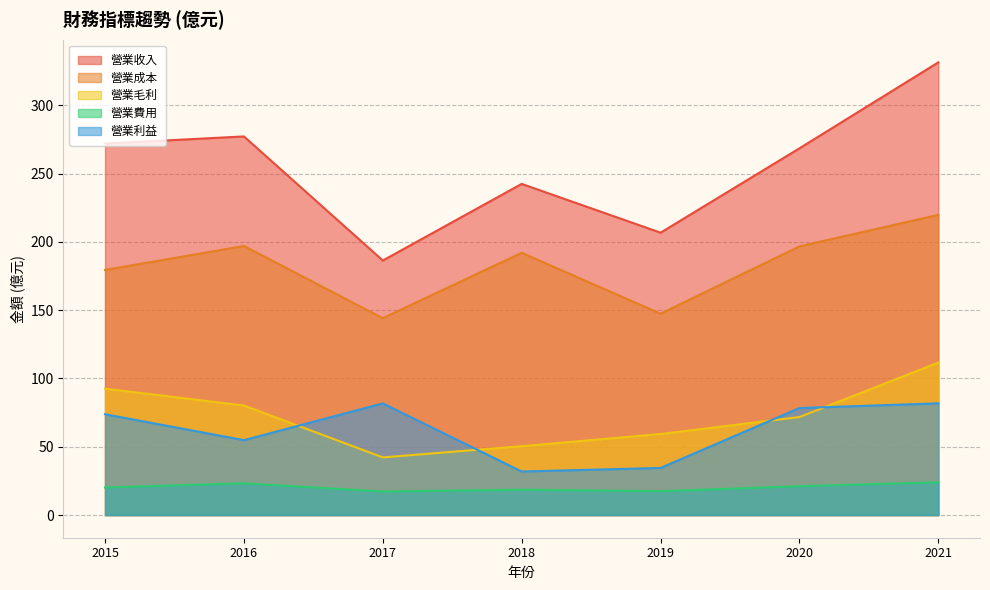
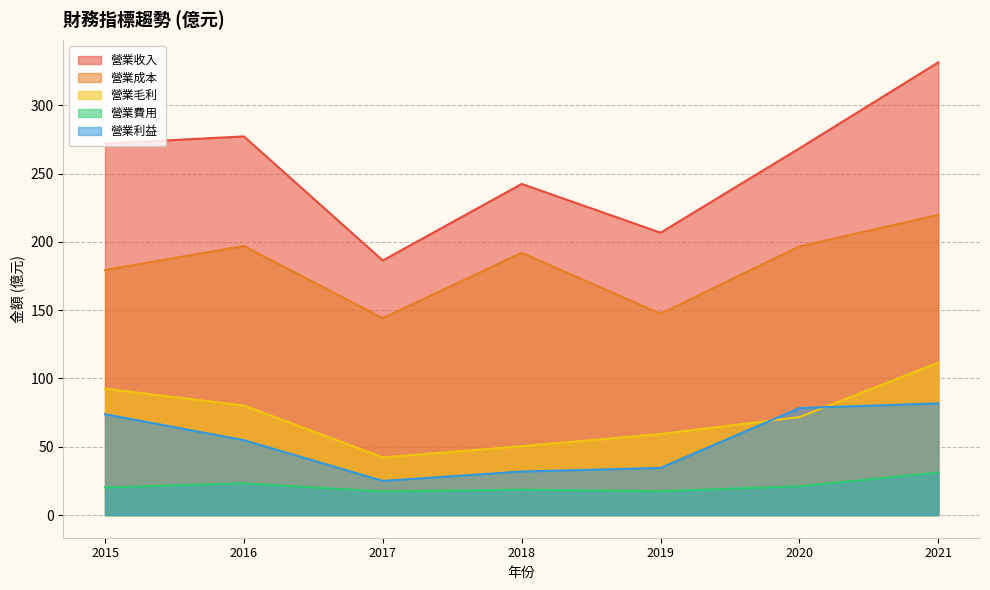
  {
    "營業毛利": {
      "2015": 93,
      "2016": 80,
      "2017": 42,
      "2018": 50,
      "2019": 59,
      "2020": 72,
      "2021": 112
    },
    "營業費用": {
      "2015": 20,
      "2016": 23,
      "2017": 17,
      "2018": 19,
      "2019": 17,
      "2020": 21,
-     "2021": 24
+     "2021": 31
    },
    "營業利益": {
      "2015": 74,
      "2016": 55,
-     "2017": 82,
+     "2017": 25,
      "2018": 32,
      "2019": 35,
      "2020": 78,
      "2021": 82
    }
  }
